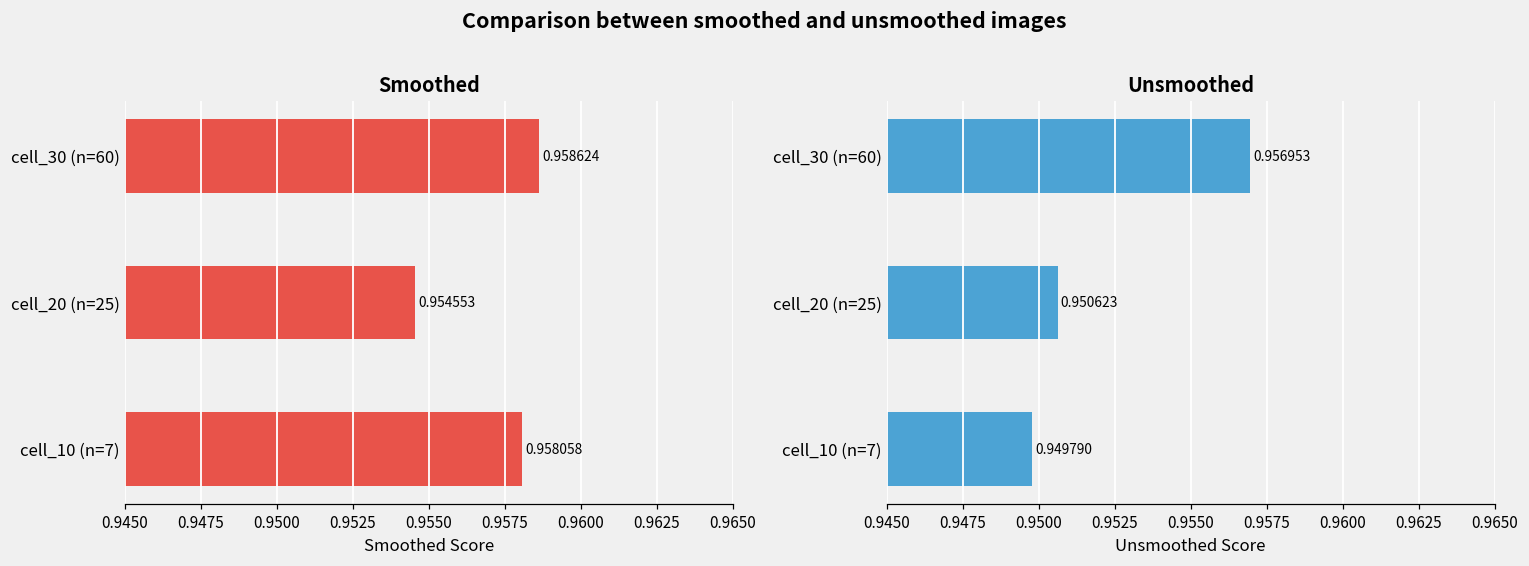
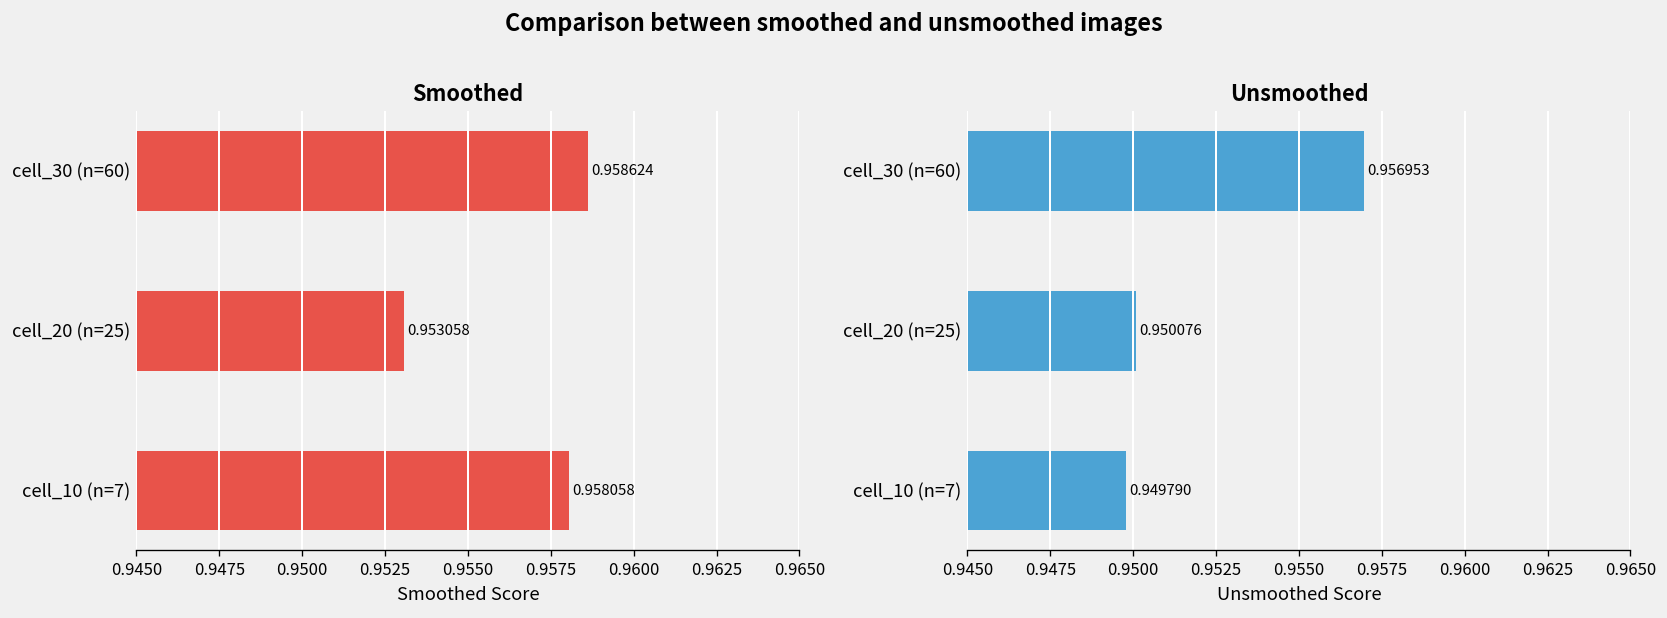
  {
    "Smoothed": {
      "cell_30 (n=60)": 0.958624,
-     "cell_20 (n=25)": 0.954553,
+     "cell_20 (n=25)": 0.953058,
      "cell_10 (n=7)": 0.958058
    },
    "Unsmoothed": {
      "cell_30 (n=60)": 0.956953,
-     "cell_20 (n=25)": 0.950623,
+     "cell_20 (n=25)": 0.950076,
      "cell_10 (n=7)": 0.949790
    }
  }
